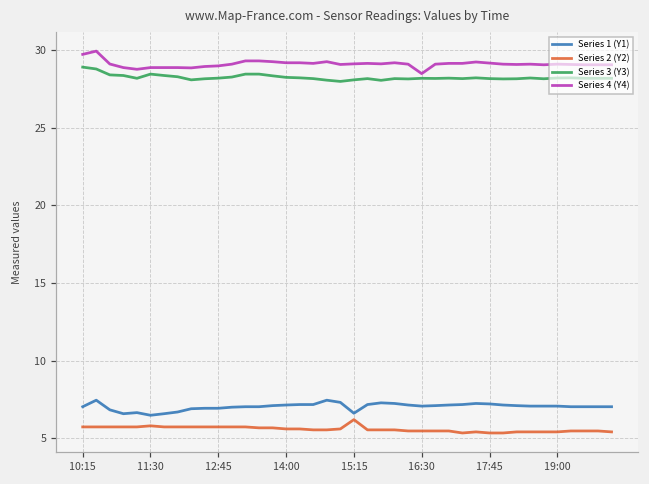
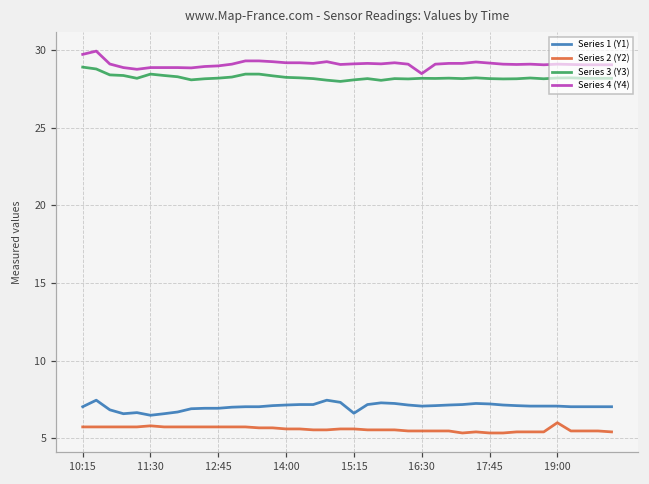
  {
    "Series 1 (Y1)": {
      "10:15": 7.0,
      "11:30": 6.5,
      "12:45": 6.9,
      "14:00": 7.2,
      "15:15": 6.6,
      "16:30": 7.1,
      "17:45": 7.2,
      "19:00": 7.1
    },
    "Series 2 (Y2)": {
      "10:15": 5.7,
      "11:30": 5.8,
      "12:45": 5.7,
      "14:00": 5.6,
-     "15:15": 6.2,
+     "15:15": 5.6,
      "16:30": 5.5,
      "17:45": 5.4,
-     "19:00": 5.4
+     "19:00": 6.0
    },
    "Series 3 (Y3)": {
      "10:15": 28.9,
      "11:30": 28.5,
      "12:45": 28.2,
      "14:00": 28.2,
      "15:15": 28.1,
      "16:30": 28.2,
      "17:45": 28.2
    },
    "Series 4 (Y4)": {
      "10:15": 29.7,
      "11:30": 28.9,
      "12:45": 29.0,
      "14:00": 29.2,
      "15:15": 29.1,
      "16:30": 28.5,
      "17:45": 29.2
    }
  }
